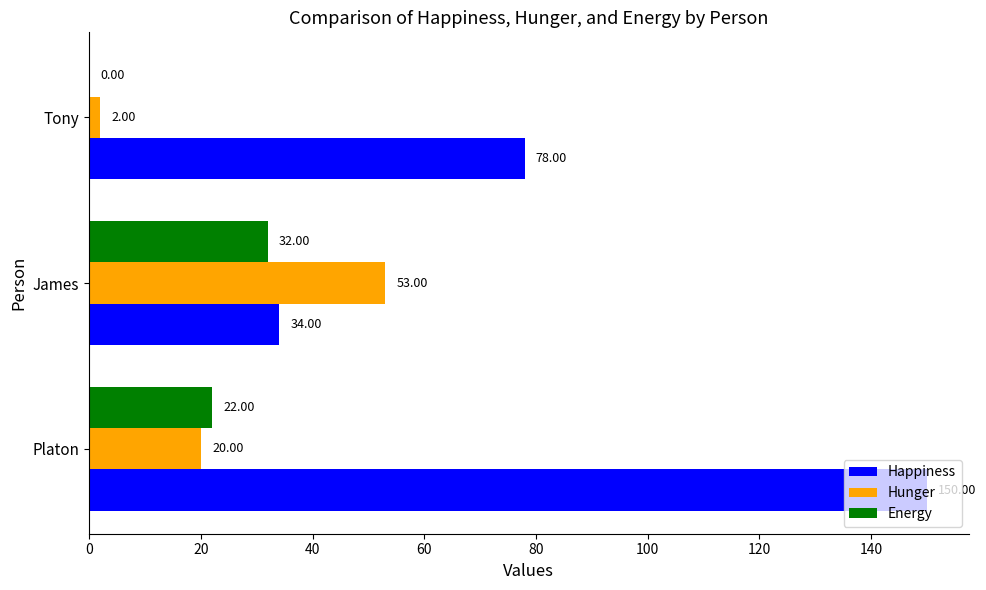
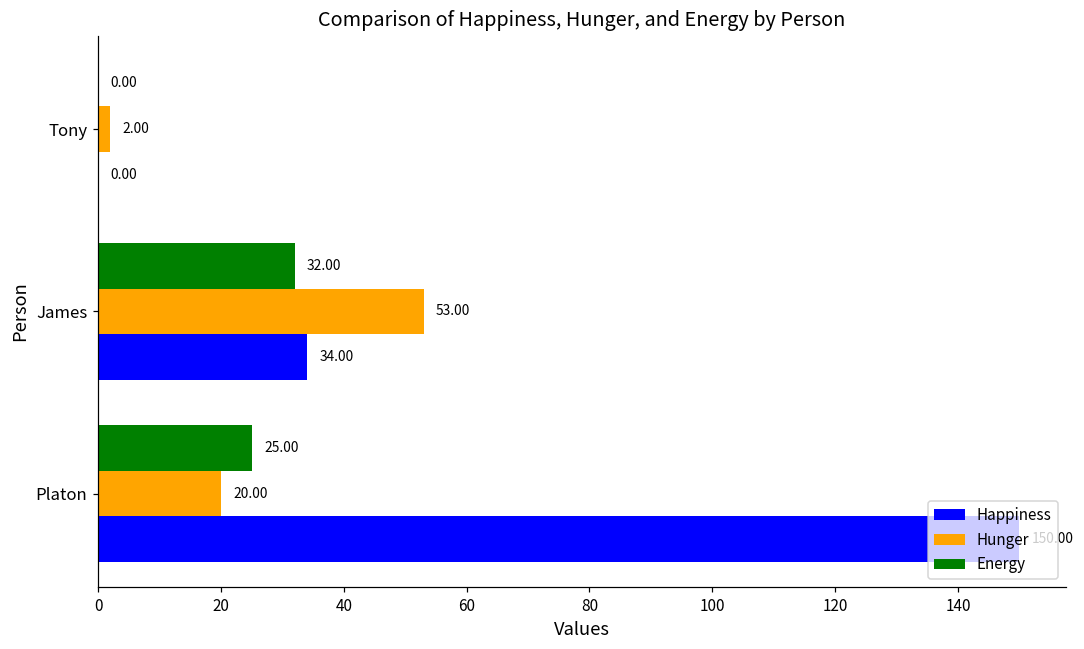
  {
    "Happiness": {
-     "Tony": 78.00,
+     "Tony": 0.00,
      "James": 34.00
    },
    "Hunger": {
      "Tony": 2.00,
      "James": 53.00,
      "Platon": 20.00
    },
    "Energy": {
      "Tony": 0.00,
      "James": 32.00,
-     "Platon": 22.00
+     "Platon": 25.00
    }
  }
